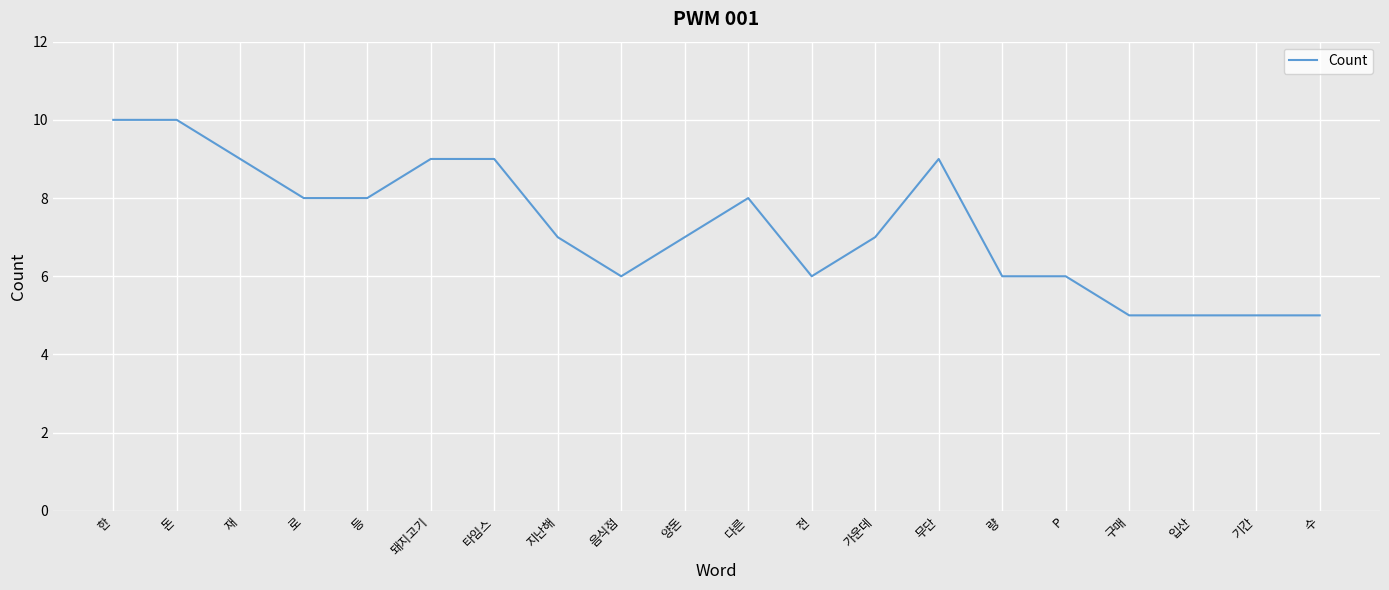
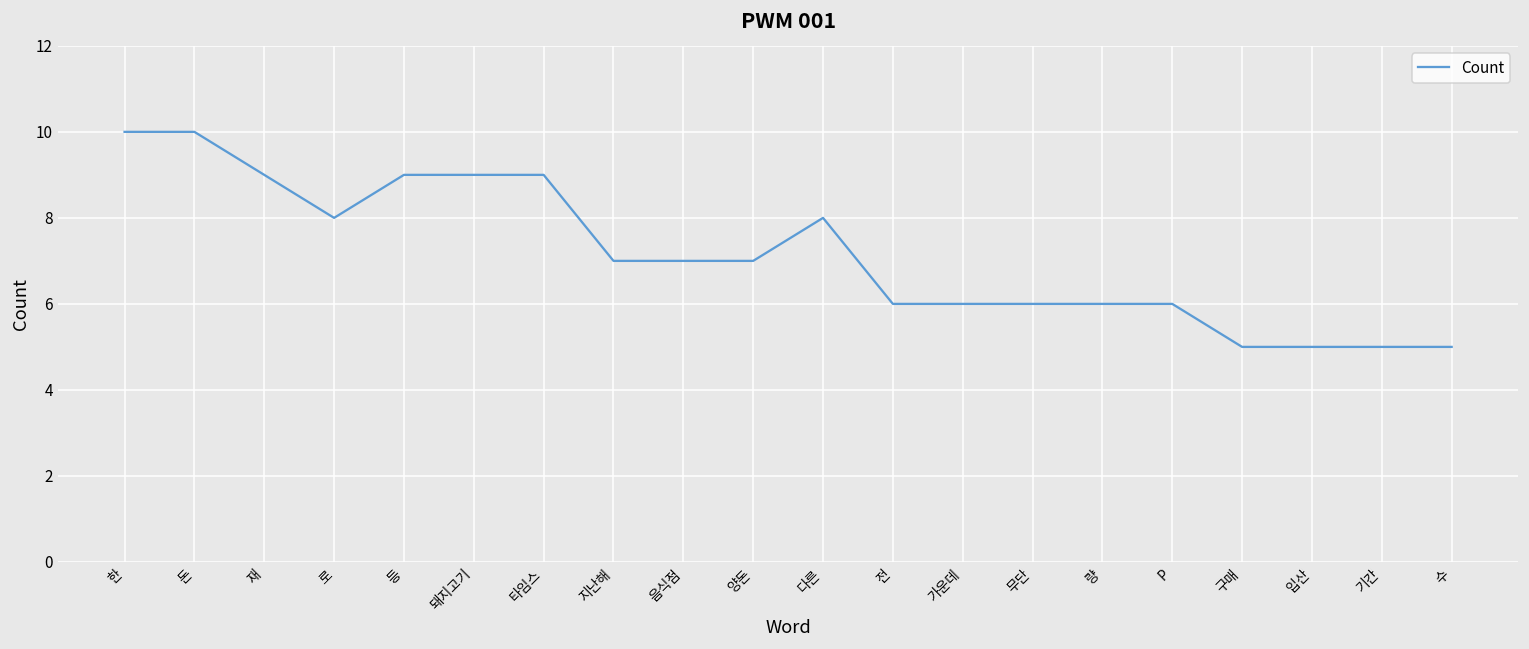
  {
    "한": 10,
    "돈": 10,
    "재": 9,
    "로": 8,
-   "등": 8,
+   "등": 9,
    "돼지고기": 9,
    "타임스": 9,
    "지난해": 7,
-   "음식점": 6,
+   "음식점": 7,
    "양돈": 7,
    "다른": 8,
    "전": 6,
-   "가운데": 7,
-   "무단": 9,
+   "가운데": 6,
+   "무단": 6,
    "량": 6,
    "P": 6,
    "구매": 5,
    "입산": 5,
    "기간": 5,
    "수": 5
  }
